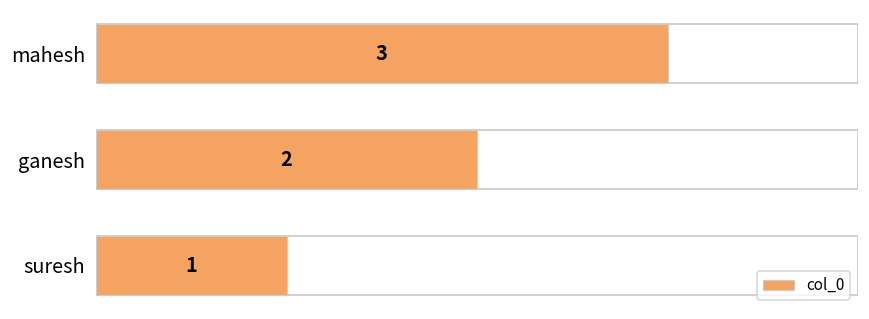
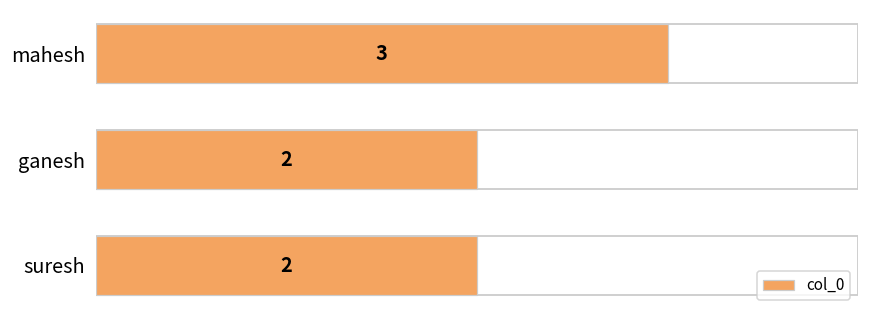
  {
    "mahesh": 3,
    "ganesh": 2,
-   "suresh": 1
+   "suresh": 2
  }
